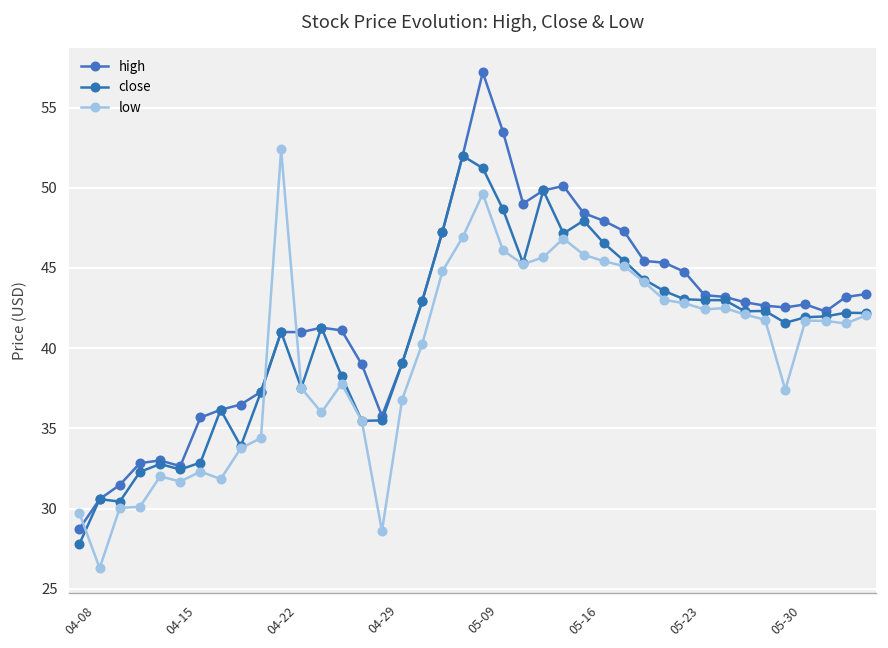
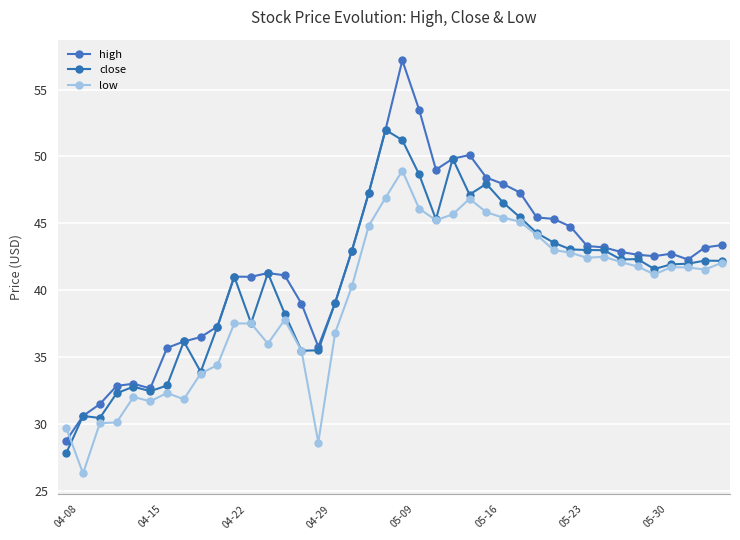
  {
    "low": {
      "04-08": 29.7,
      "04-15": 31.7,
-     "04-22": 52.4,
+     "04-22": 37.5,
      "04-29": 28.6,
-     "05-09": 49.6,
+     "05-09": 48.9,
      "05-16": 45.8,
      "05-23": 42.8,
-     "05-30": 37.4
+     "05-30": 41.2
    }
  }
